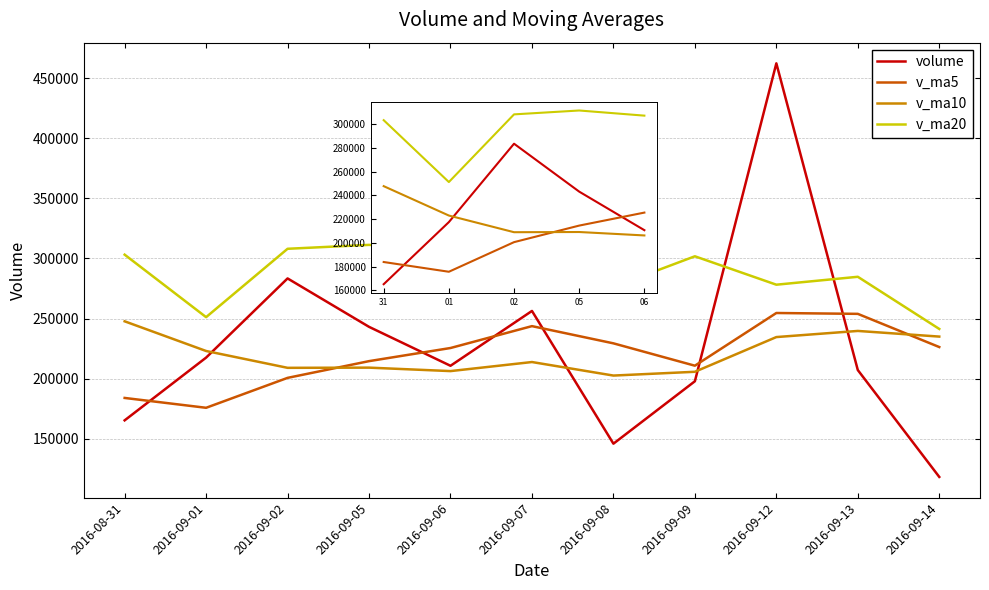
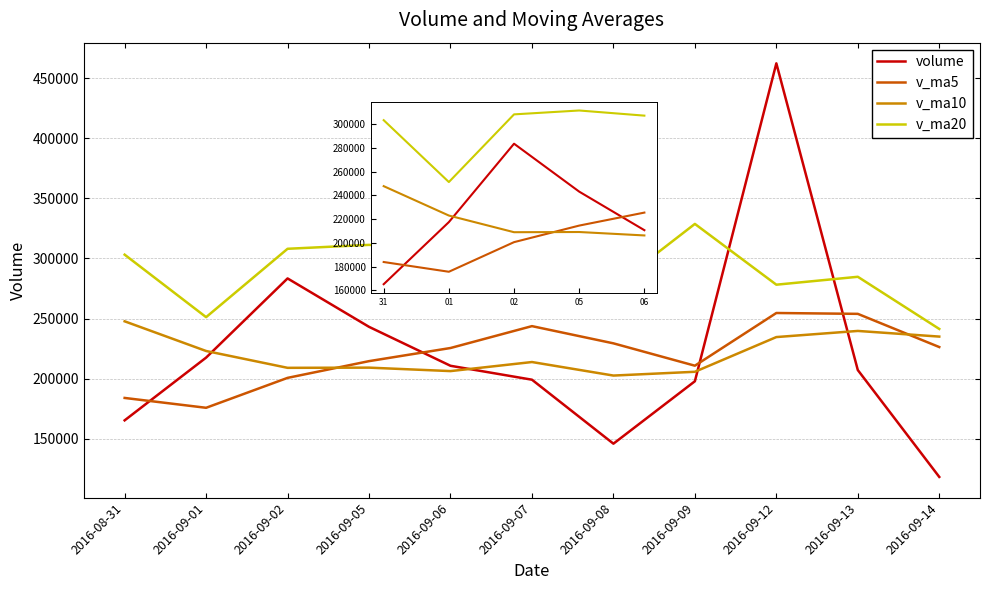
  {
    "volume": {
      "2016-08-31": 165000,
      "2016-09-01": 217000,
      "2016-09-02": 283000,
      "2016-09-05": 243000,
      "2016-09-06": 211000,
-     "2016-09-07": 256000,
+     "2016-09-07": 199000,
      "2016-09-08": 146000,
      "2016-09-09": 198000,
      "2016-09-12": 462000,
      "2016-09-13": 207000,
      "2016-09-14": 118000
    },
    "v_ma20": {
      "2016-08-31": 303000,
      "2016-09-01": 251000,
      "2016-09-02": 308000,
      "2016-09-05": 311000,
      "2016-09-06": 307000,
      "2016-09-07": 312000,
      "2016-09-08": 276000,
-     "2016-09-09": 302000,
+     "2016-09-09": 329000,
      "2016-09-12": 278000,
      "2016-09-13": 285000,
      "2016-09-14": 241000
    }
  }
